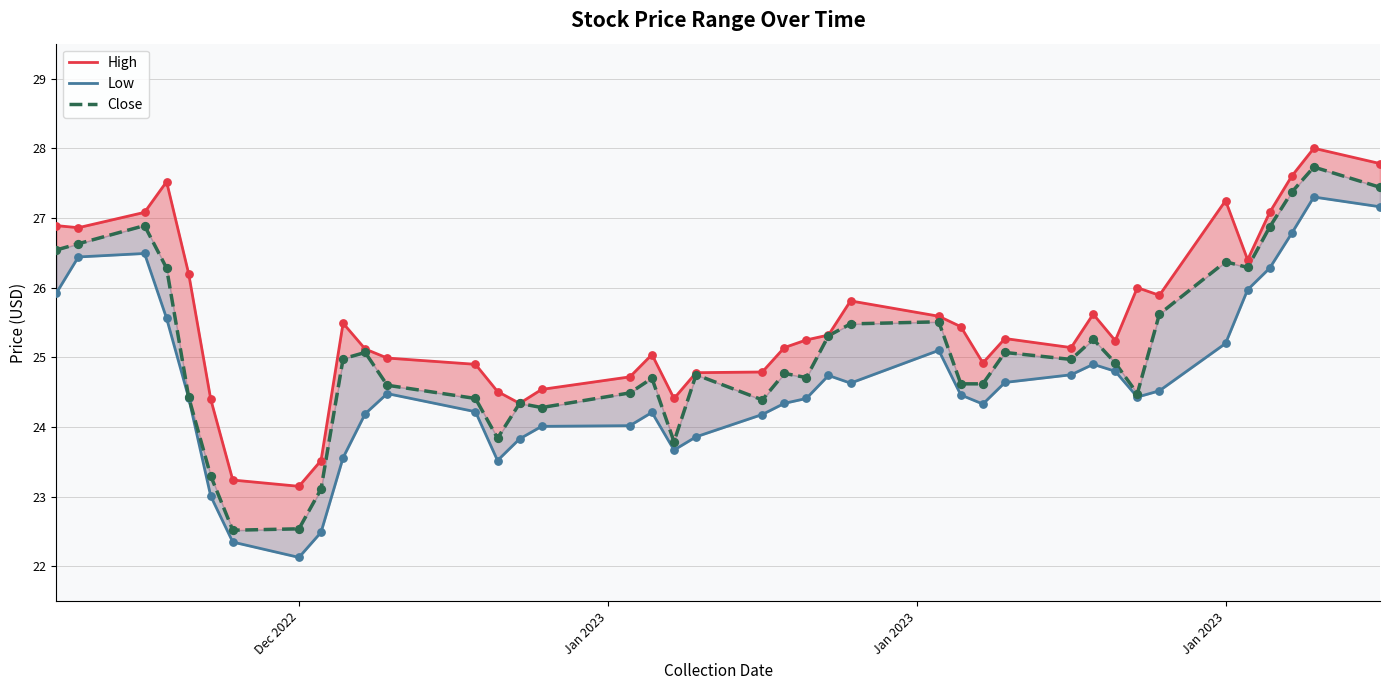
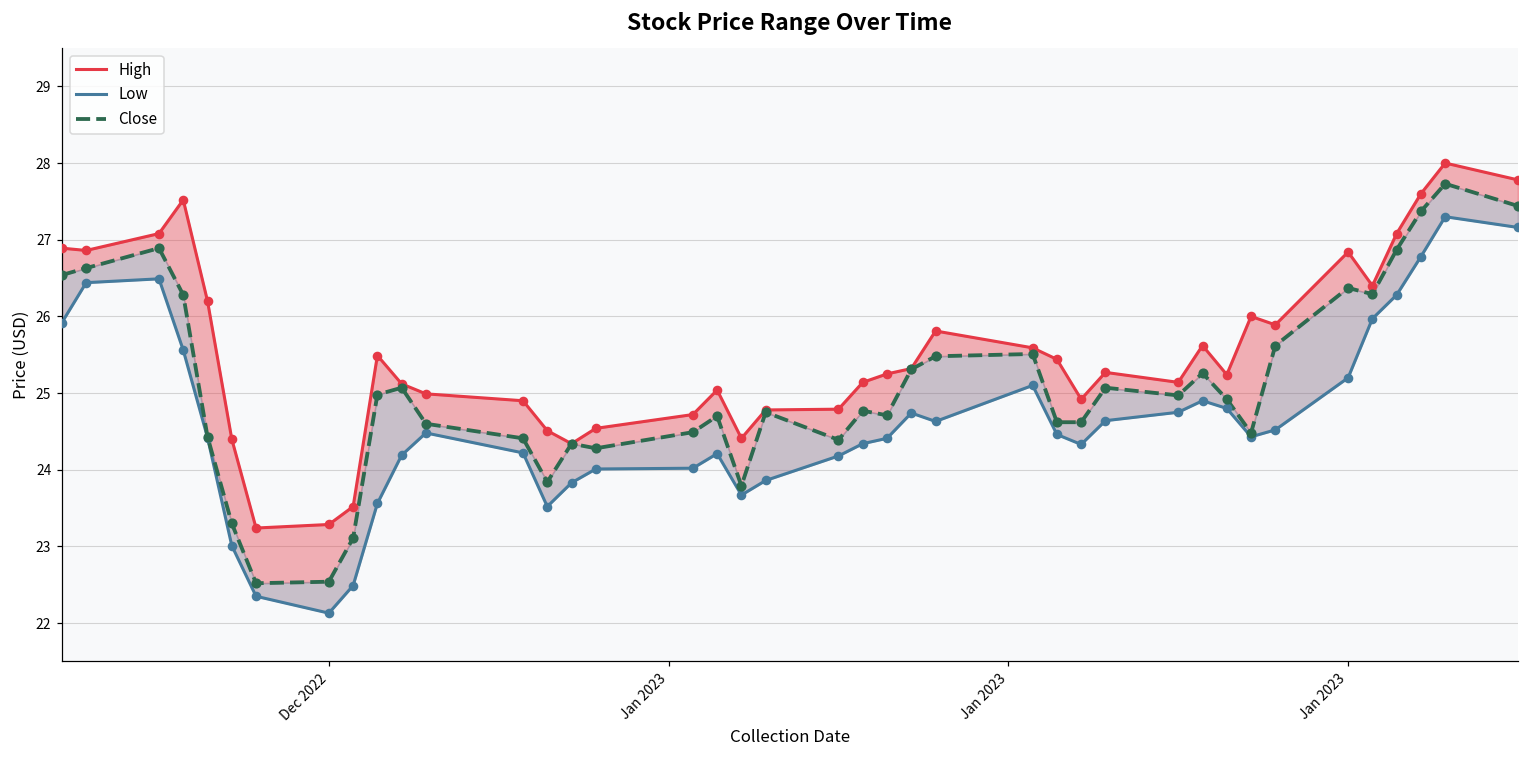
  {
    "High": {
-     "Dec 2022": 23.1,
-     "Jan 2023": 27.2
+     "Dec 2022": 23.3,
+     "Jan 2023": 26.8
    },
    "Low": {
      "Dec 2022": 22.1,
      "Jan 2023": 25.2
    },
    "Close": {
      "Dec 2022": 22.5,
      "Jan 2023": 26.4
    }
  }
